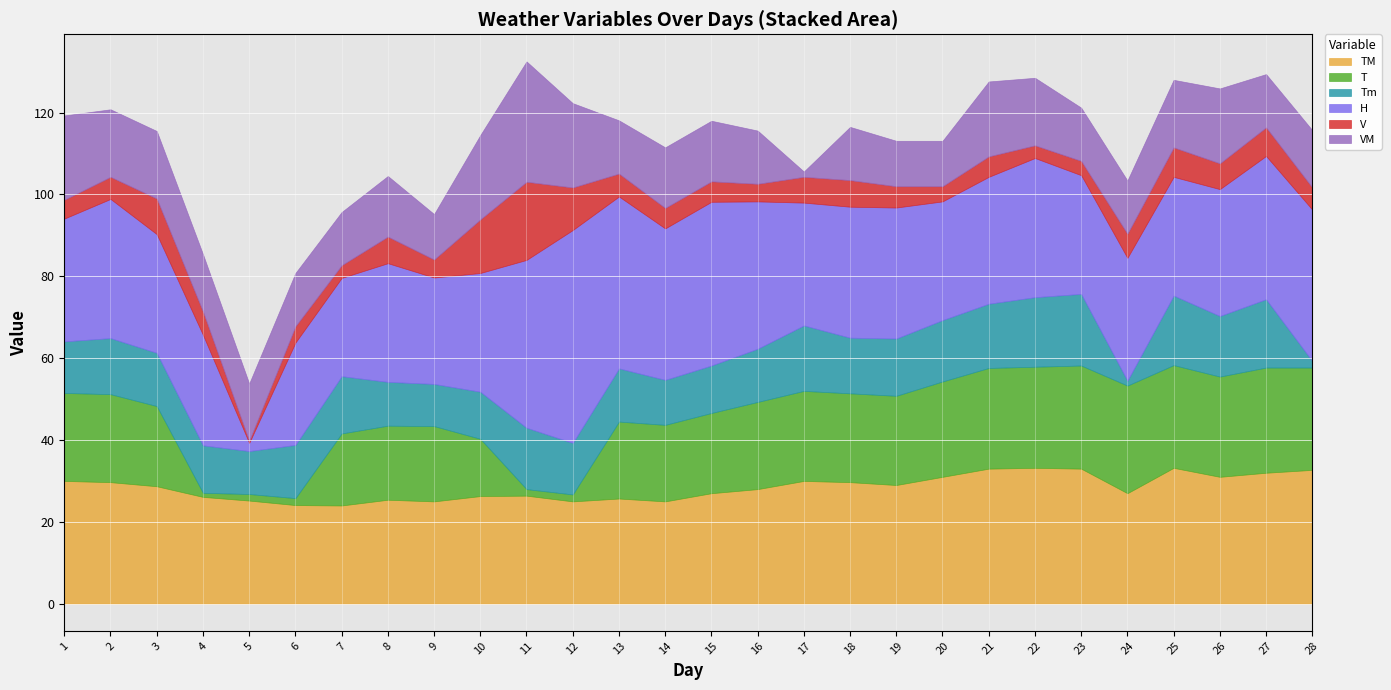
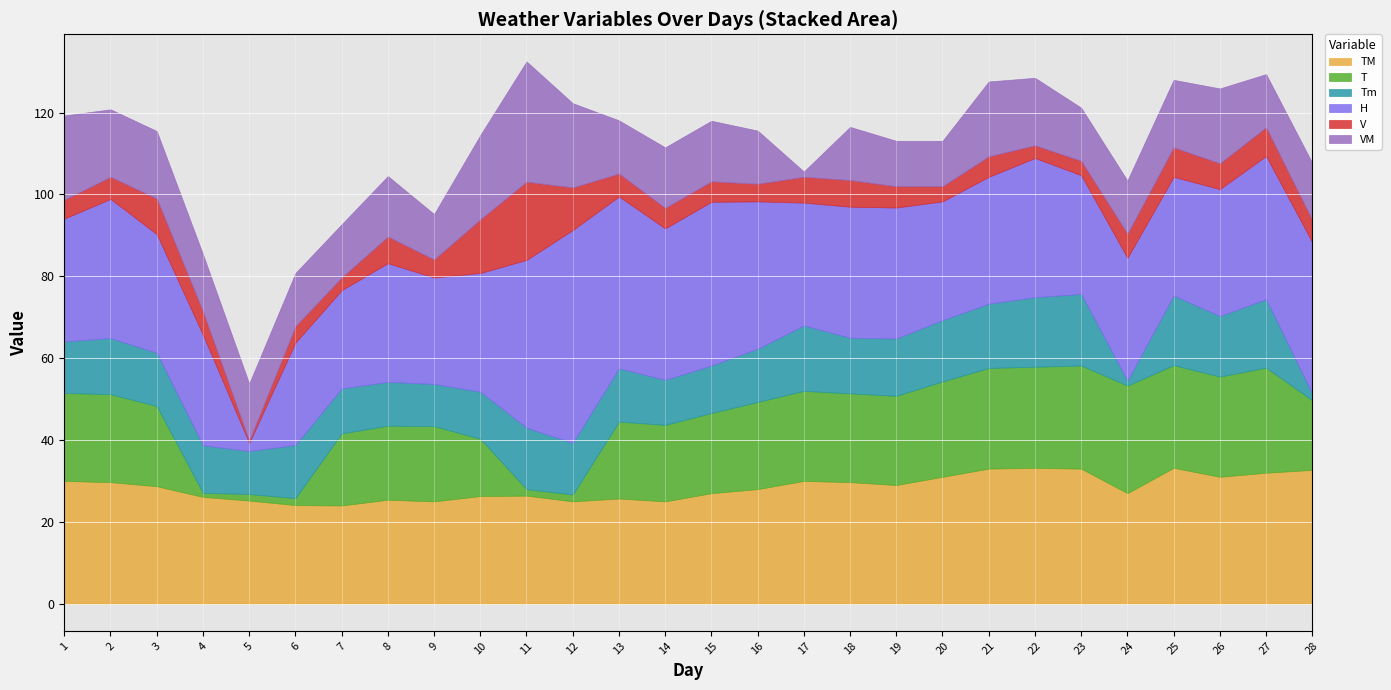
  {
    "TM": {
      "1": 30,
      "2": 30,
      "3": 29,
      "4": 26,
      "5": 25,
      "6": 24,
      "7": 24,
      "8": 25,
      "9": 25,
      "10": 26,
      "11": 26,
      "12": 25,
      "13": 26,
      "14": 25,
      "15": 27,
      "16": 28,
      "17": 30,
      "18": 30,
      "19": 29,
      "20": 31,
      "21": 33,
      "22": 33,
      "23": 33,
      "24": 27,
      "25": 33,
      "26": 31,
      "27": 32,
      "28": 33
    },
    "T": {
      "1": 22,
      "2": 22,
      "3": 20,
      "4": 1,
      "5": 2,
      "6": 2,
      "7": 18,
      "8": 18,
      "9": 18,
      "10": 14,
      "11": 2,
      "12": 2,
      "13": 19,
      "14": 19,
      "15": 20,
      "16": 21,
      "17": 22,
      "18": 22,
      "19": 22,
      "20": 23,
      "21": 25,
      "22": 25,
      "23": 25,
      "24": 26,
      "25": 25,
      "26": 25,
      "27": 26,
-     "28": 25
+     "28": 17
    },
    "Tm": {
      "1": 13,
      "2": 14,
      "3": 13,
      "4": 12,
      "5": 10,
      "6": 13,
-     "7": 14,
+     "7": 11,
      "8": 11,
      "9": 10,
      "10": 12,
      "11": 15,
      "12": 13,
      "13": 13,
      "14": 11,
      "15": 12,
      "16": 13,
      "17": 16,
      "18": 14,
      "19": 14,
      "20": 15,
      "21": 16,
      "22": 17,
      "23": 18,
      "24": 1,
      "25": 17,
      "26": 15,
      "27": 17,
      "28": 2
    },
    "V": {
      "1": 5,
      "2": 5,
      "3": 9,
      "4": 6,
      "6": 4,
      "7": 3,
      "8": 7,
      "9": 4,
      "10": 13,
      "11": 19,
      "12": 10,
      "13": 6,
      "14": 5,
      "15": 5,
      "16": 4,
      "17": 6,
      "18": 7,
      "19": 5,
      "20": 4,
      "21": 5,
      "22": 3,
      "23": 4,
      "24": 6,
      "25": 7,
      "26": 6,
      "27": 7,
      "28": 5
    }
  }
